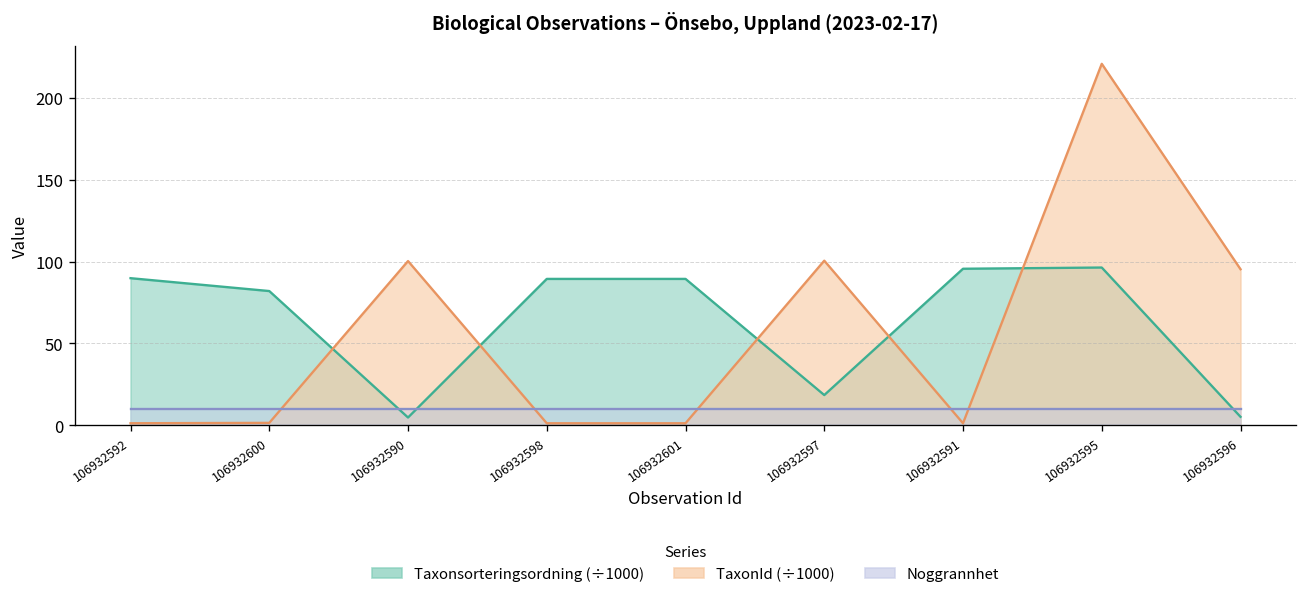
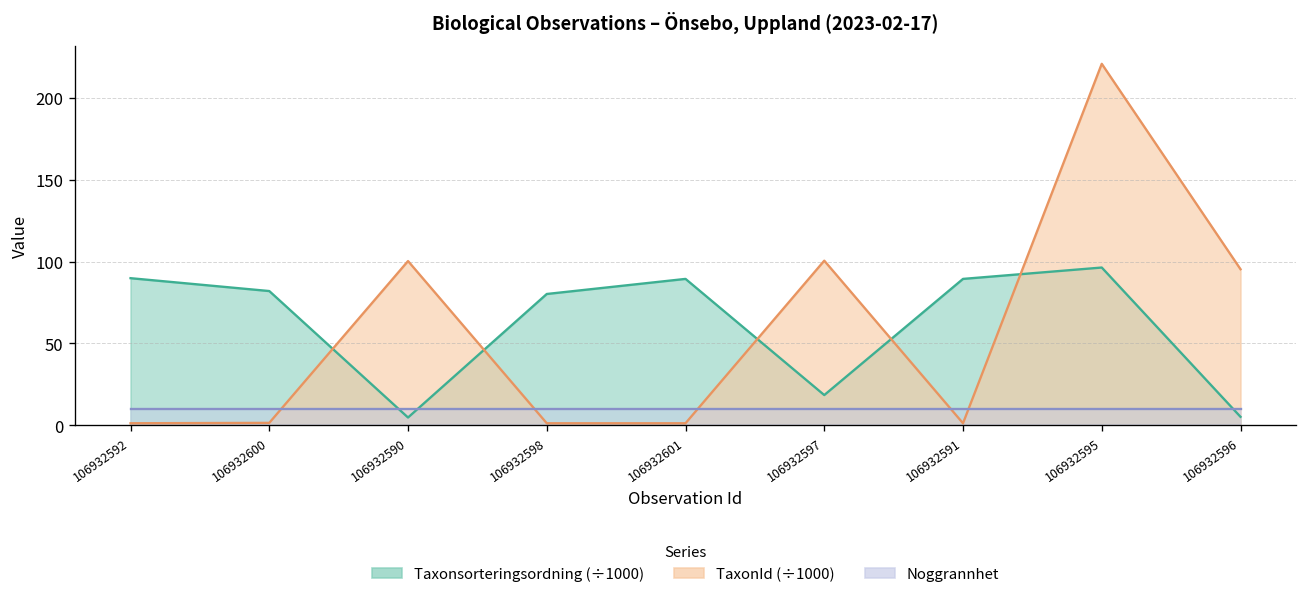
  {
    "Taxonsorteringsordning (÷1000)": {
      "106932592": 90,
      "106932600": 82,
      "106932590": 5,
-     "106932598": 89,
+     "106932598": 80,
      "106932601": 89,
      "106932597": 18,
-     "106932591": 96,
+     "106932591": 89,
      "106932595": 96,
      "106932596": 5
    },
    "TaxonId (÷1000)": {
      "106932592": 1,
      "106932600": 1,
      "106932590": 100,
      "106932598": 1,
      "106932601": 1,
      "106932597": 101,
      "106932591": 1,
      "106932595": 221,
      "106932596": 95
    },
    "Noggrannhet": {
      "106932592": 10,
      "106932600": 10,
      "106932590": 10,
      "106932598": 10,
      "106932601": 10,
      "106932597": 10,
      "106932591": 10,
      "106932595": 10,
      "106932596": 10
    }
  }
